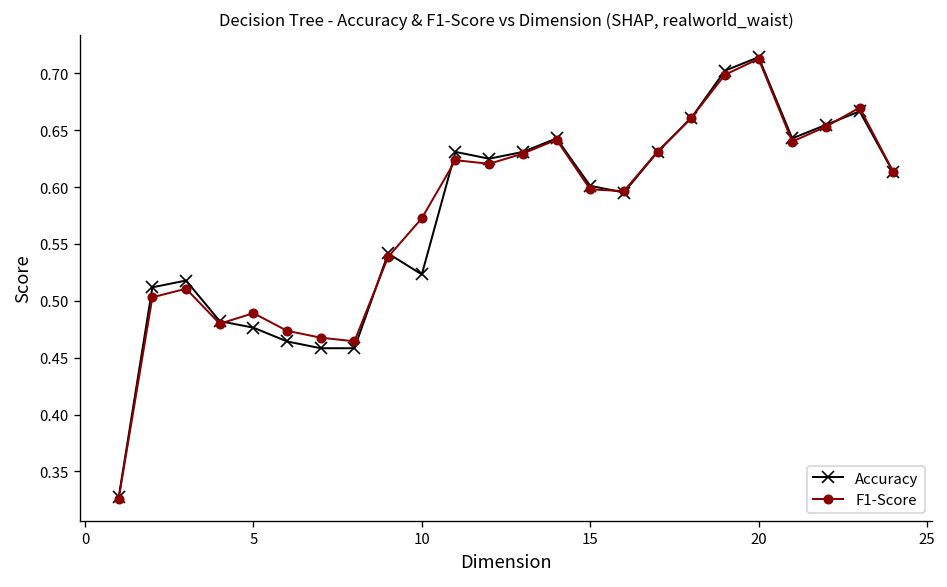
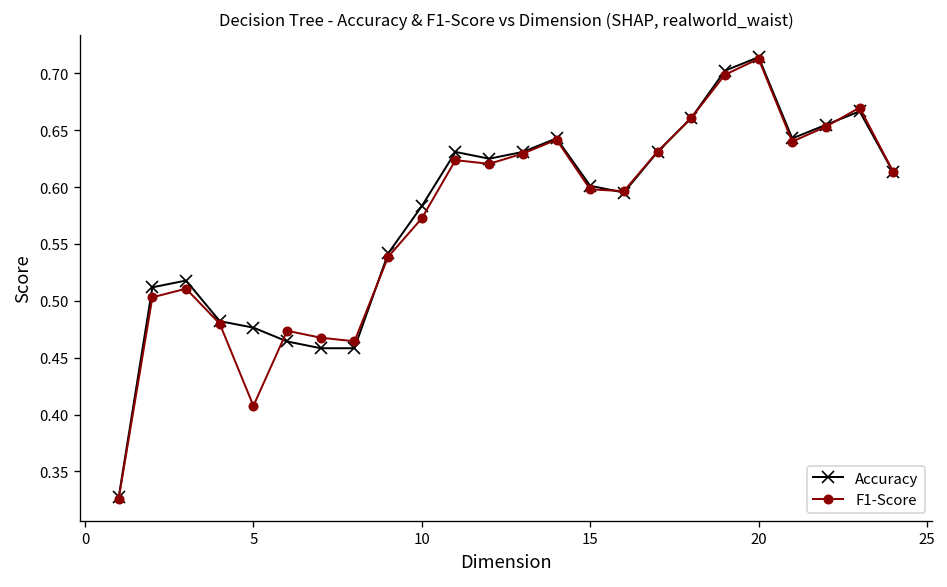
  {
    "Accuracy": {
      "5": 0.48,
-     "10": 0.52,
+     "10": 0.58,
      "15": 0.60
    },
    "F1-Score": {
-     "5": 0.49,
+     "5": 0.41,
      "10": 0.57,
      "15": 0.60
    }
  }
